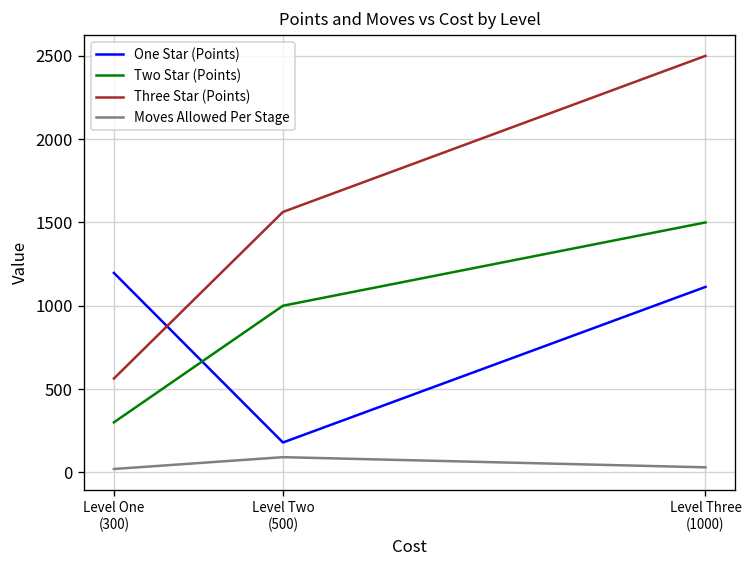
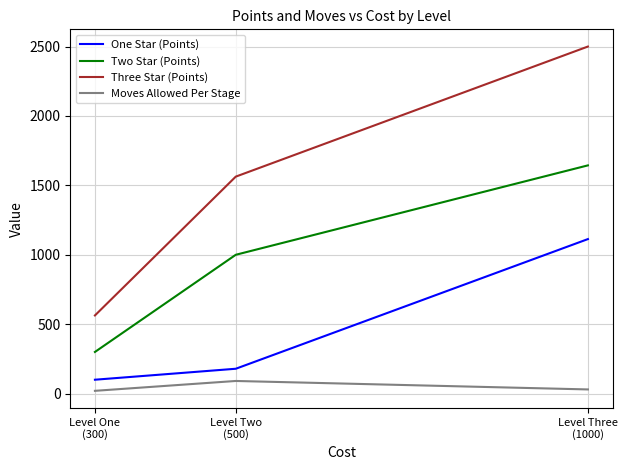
  {
    "One Star (Points)": {
-     "Level One (300)": 1200,
+     "Level One (300)": 100,
      "Level Two (500)": 180,
      "Level Three (1000)": 1110
    },
    "Two Star (Points)": {
      "Level One (300)": 300,
      "Level Two (500)": 1000,
-     "Level Three (1000)": 1500
+     "Level Three (1000)": 1640
    },
    "Three Star (Points)": {
      "Level One (300)": 560,
      "Level Two (500)": 1560,
      "Level Three (1000)": 2500
    },
    "Moves Allowed Per Stage": {
      "Level One (300)": 20,
      "Level Two (500)": 90,
      "Level Three (1000)": 30
    }
  }
